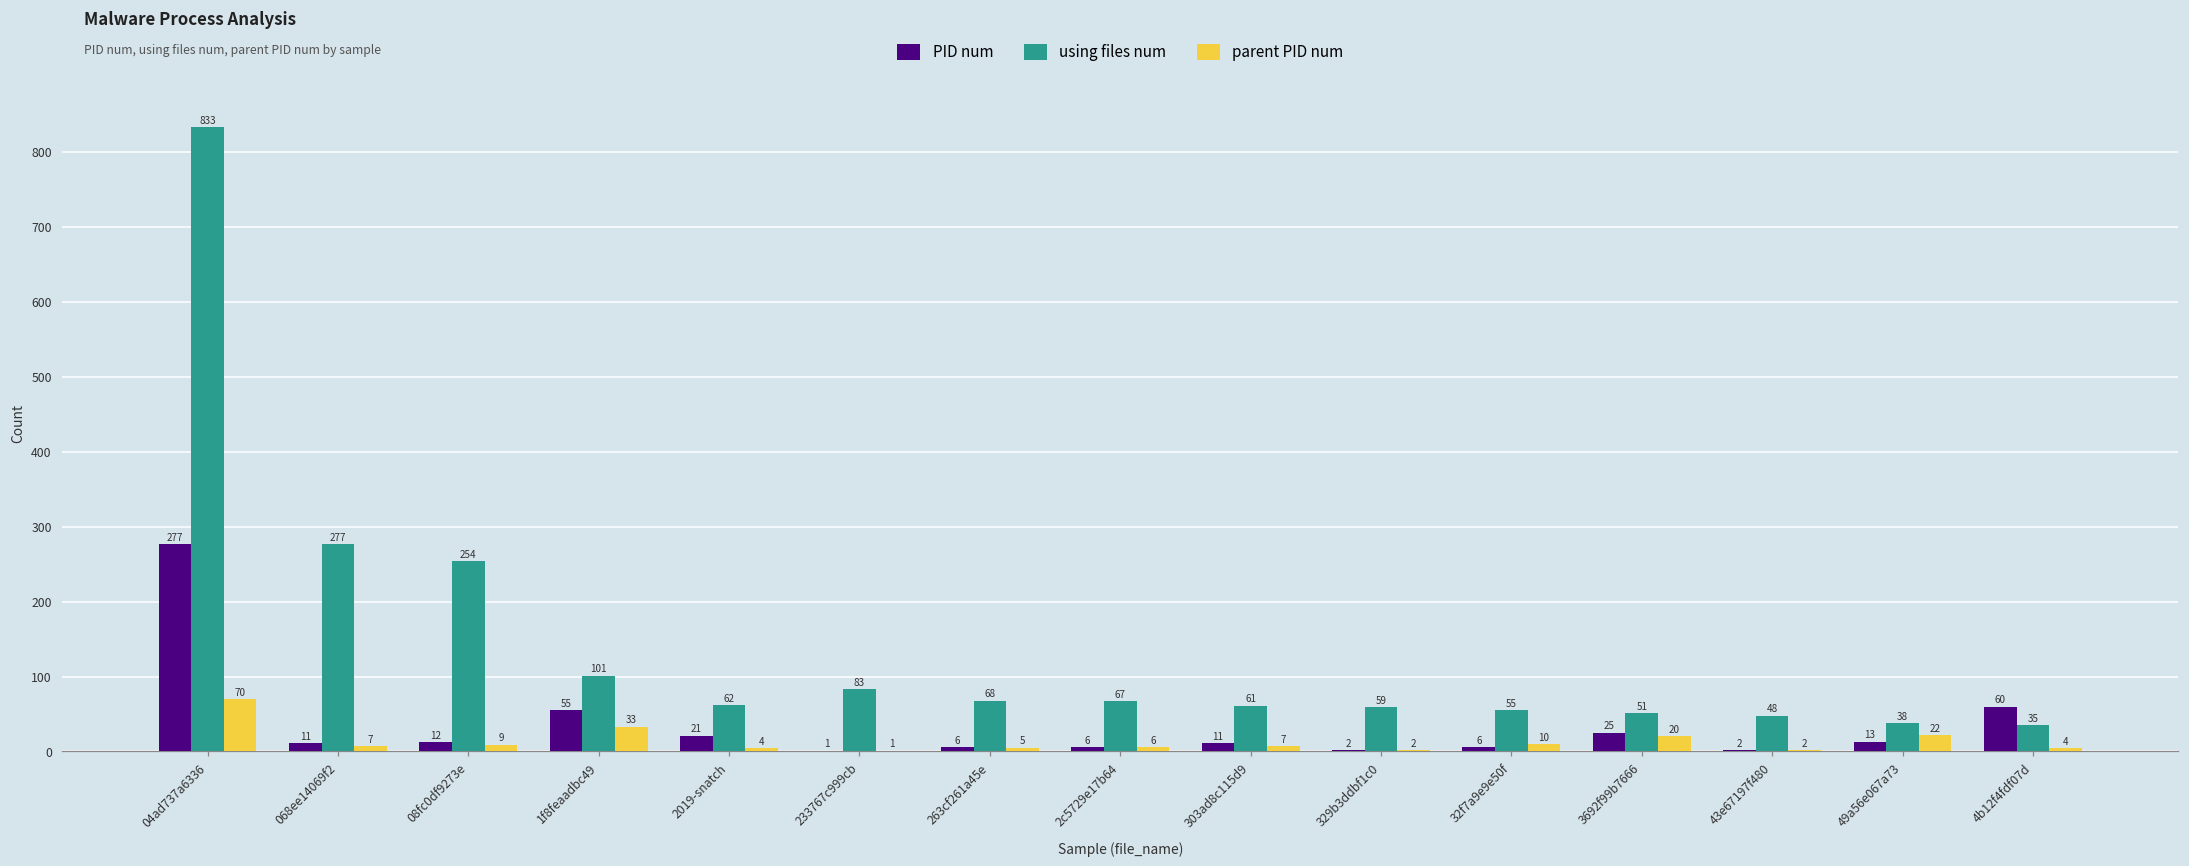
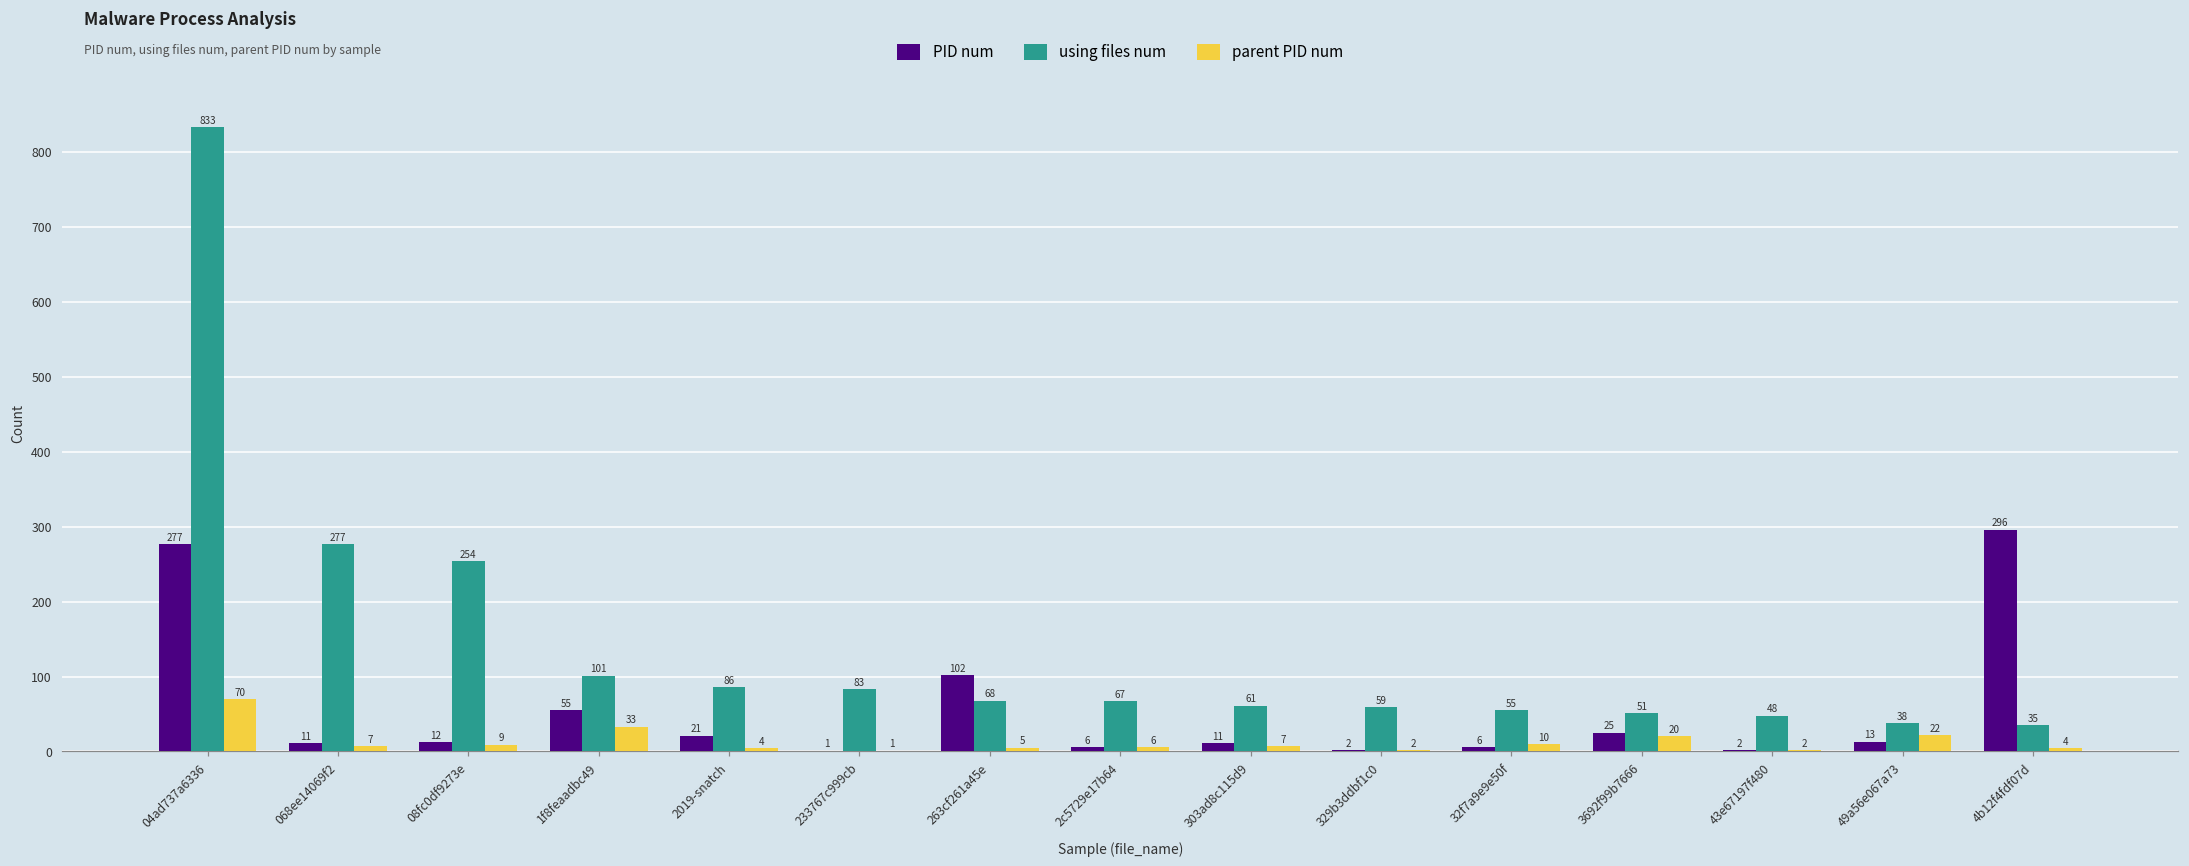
  {
    "PID num": {
      "04ad737a6336": 277,
      "068ee14069f2": 11,
      "08fc0df9273e": 12,
      "1f8feaadbc49": 55,
      "2019-snatch": 21,
      "233767c999cb": 1,
-     "263cf261a45e": 6,
+     "263cf261a45e": 102,
      "2c5729e17b64": 6,
      "303ad8c115d9": 11,
      "329b3ddbf1c0": 2,
      "32f7a9e9e50f": 6,
      "3692f99b7666": 25,
      "43e67197f480": 2,
      "49a56e067a73": 13,
-     "4b12f4fdf07d": 60
+     "4b12f4fdf07d": 296
    },
    "using files num": {
      "04ad737a6336": 833,
      "068ee14069f2": 277,
      "08fc0df9273e": 254,
      "1f8feaadbc49": 101,
-     "2019-snatch": 62,
+     "2019-snatch": 86,
      "233767c999cb": 83,
      "263cf261a45e": 68,
      "2c5729e17b64": 67,
      "303ad8c115d9": 61,
      "329b3ddbf1c0": 59,
      "32f7a9e9e50f": 55,
      "3692f99b7666": 51,
      "43e67197f480": 48,
      "49a56e067a73": 38,
      "4b12f4fdf07d": 35
    },
    "parent PID num": {
      "04ad737a6336": 70,
      "068ee14069f2": 7,
      "08fc0df9273e": 9,
      "1f8feaadbc49": 33,
      "2019-snatch": 4,
      "233767c999cb": 1,
      "263cf261a45e": 5,
      "2c5729e17b64": 6,
      "303ad8c115d9": 7,
      "329b3ddbf1c0": 2,
      "32f7a9e9e50f": 10,
      "3692f99b7666": 20,
      "43e67197f480": 2,
      "49a56e067a73": 22,
      "4b12f4fdf07d": 4
    }
  }
